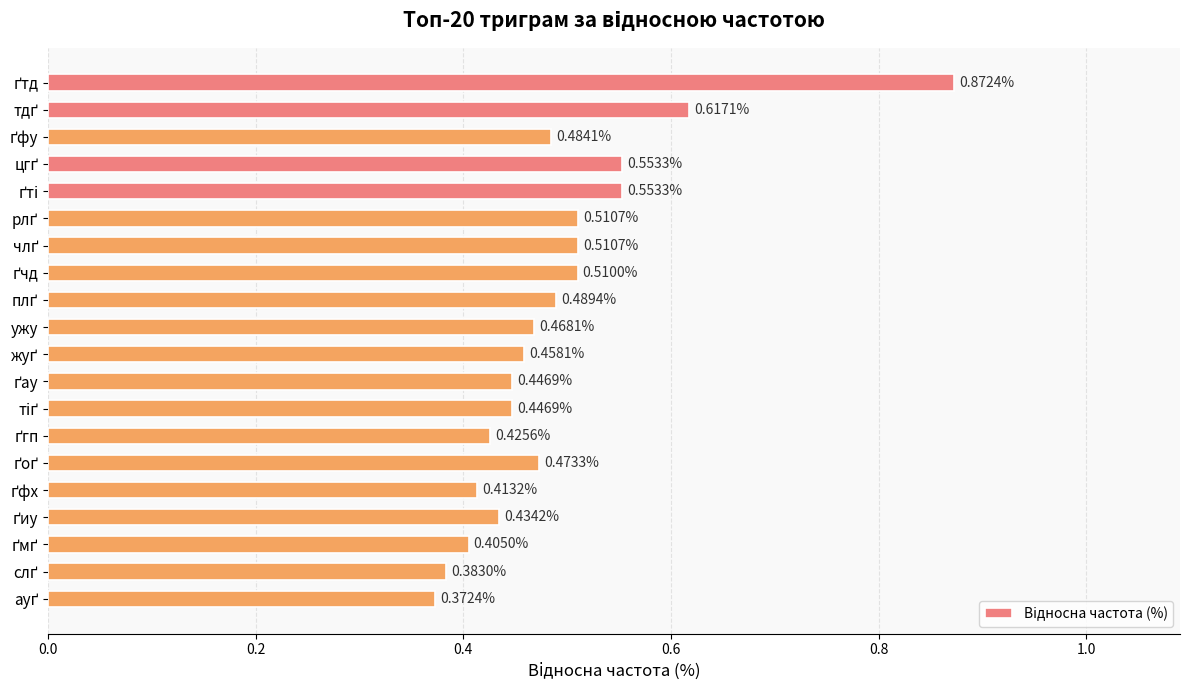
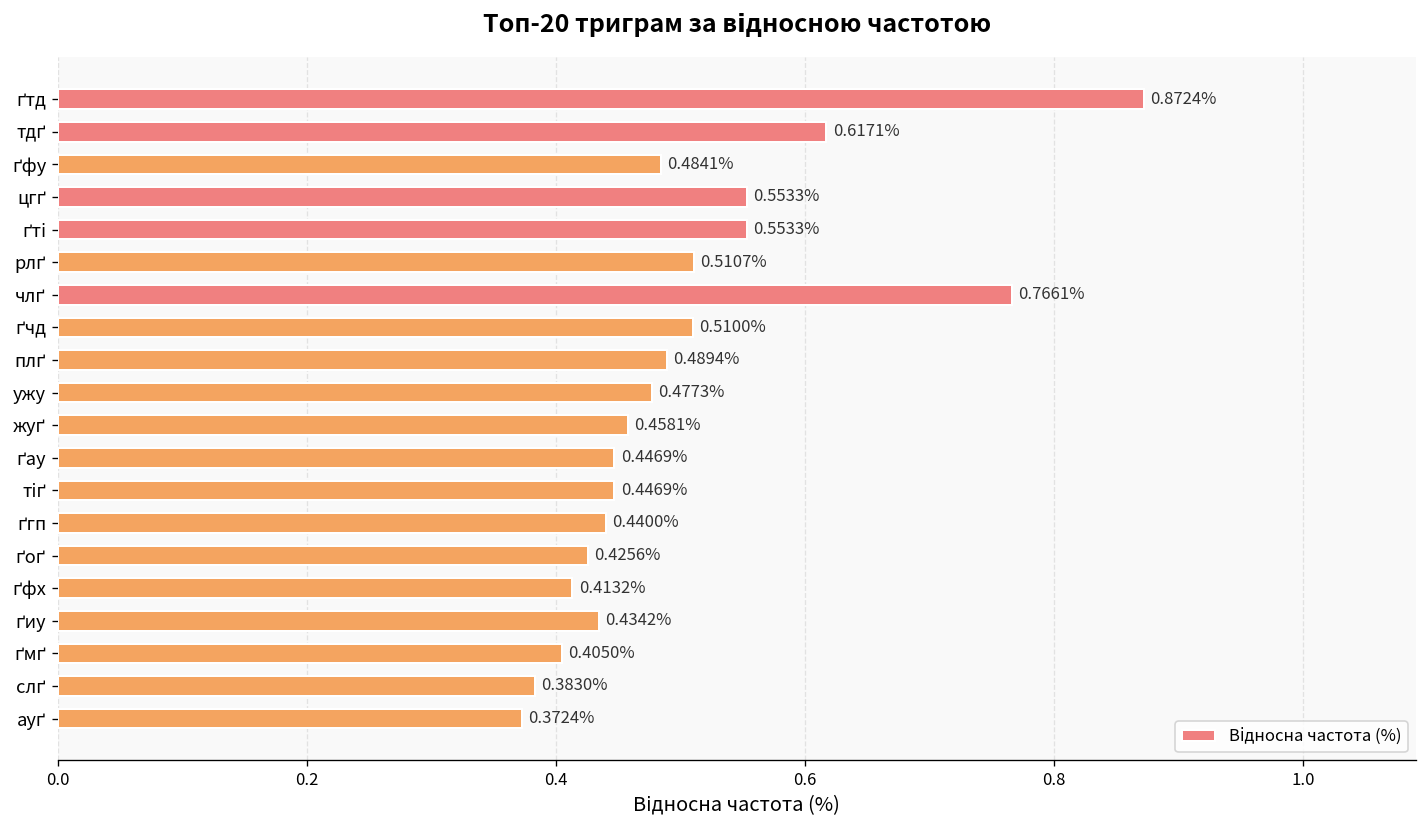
  {
    "ґтд": "0.8724%",
    "тдґ": "0.6171%",
    "ґфу": "0.4841%",
    "цгґ": "0.5533%",
    "ґті": "0.5533%",
    "рлґ": "0.5107%",
-   "члґ": "0.5107%",
+   "члґ": "0.7661%",
    "ґчд": "0.5100%",
    "плґ": "0.4894%",
-   "ужу": "0.4681%",
+   "ужу": "0.4773%",
    "жуґ": "0.4581%",
    "ґау": "0.4469%",
    "тіґ": "0.4469%",
-   "ґгп": "0.4256%",
-   "ґоґ": "0.4733%",
+   "ґгп": "0.4400%",
+   "ґоґ": "0.4256%",
    "ґфх": "0.4132%",
    "ґиу": "0.4342%",
    "ґмґ": "0.4050%",
    "слґ": "0.3830%",
    "ауґ": "0.3724%"
  }
